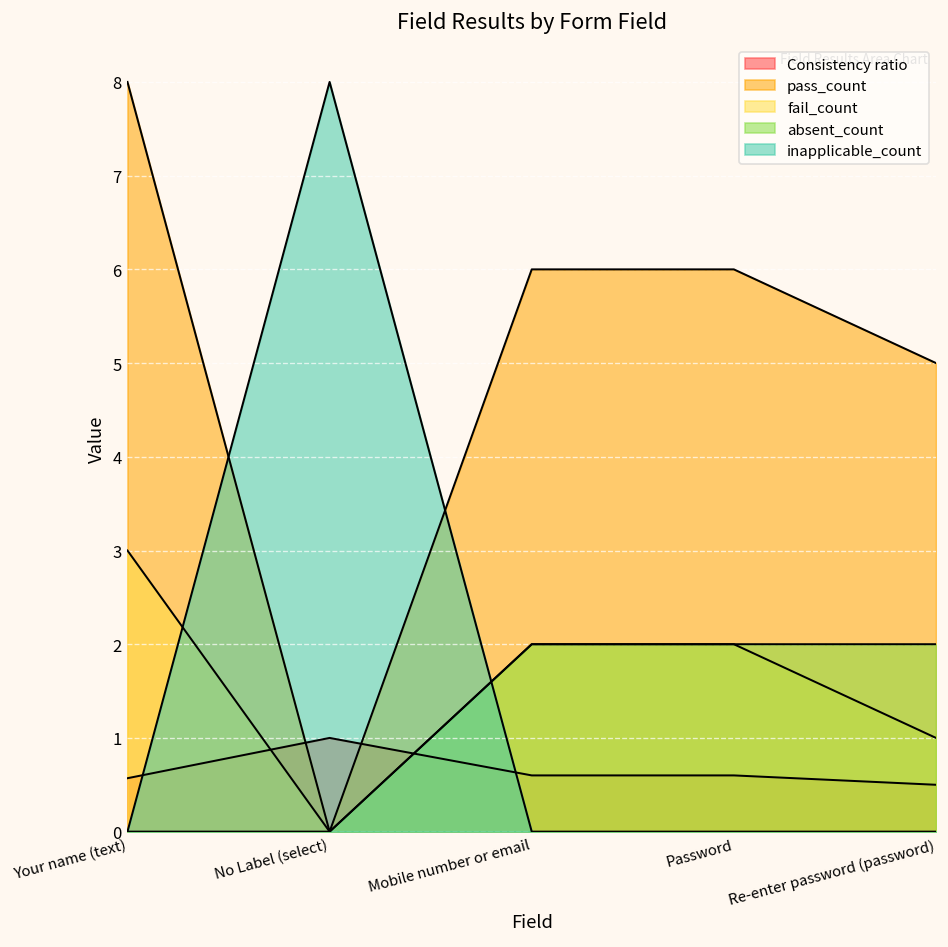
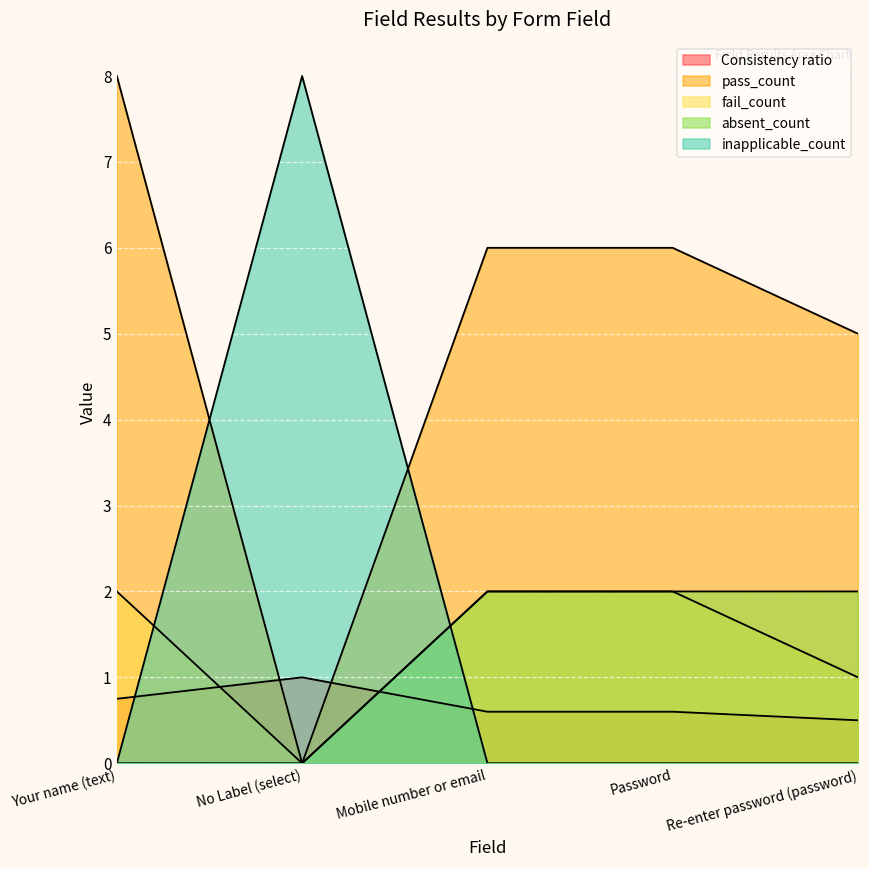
  {
    "Consistency ratio": {
-     "Your name (text)": 0.6,
+     "Your name (text)": 0.8,
      "No Label (select)": 1.0,
      "Mobile number or email": 0.6,
      "Password": 0.6,
      "Re-enter password (password)": 0.5
    },
    "pass_count": {
      "Your name (text)": 8.0,
      "Mobile number or email": 6.0,
      "Password": 6.0,
      "Re-enter password (password)": 5.0
    },
    "fail_count": {
-     "Your name (text)": 3,
+     "Your name (text)": 2,
      "Re-enter password (password)": 1
    },
    "absent_count": {
      "Re-enter password (password)": 2.0
    },
    "inapplicable_count": {
      "No Label (select)": 8.0,
      "Mobile number or email": 0.0,
      "Password": 0.0,
      "Re-enter password (password)": 0.0
    }
  }
